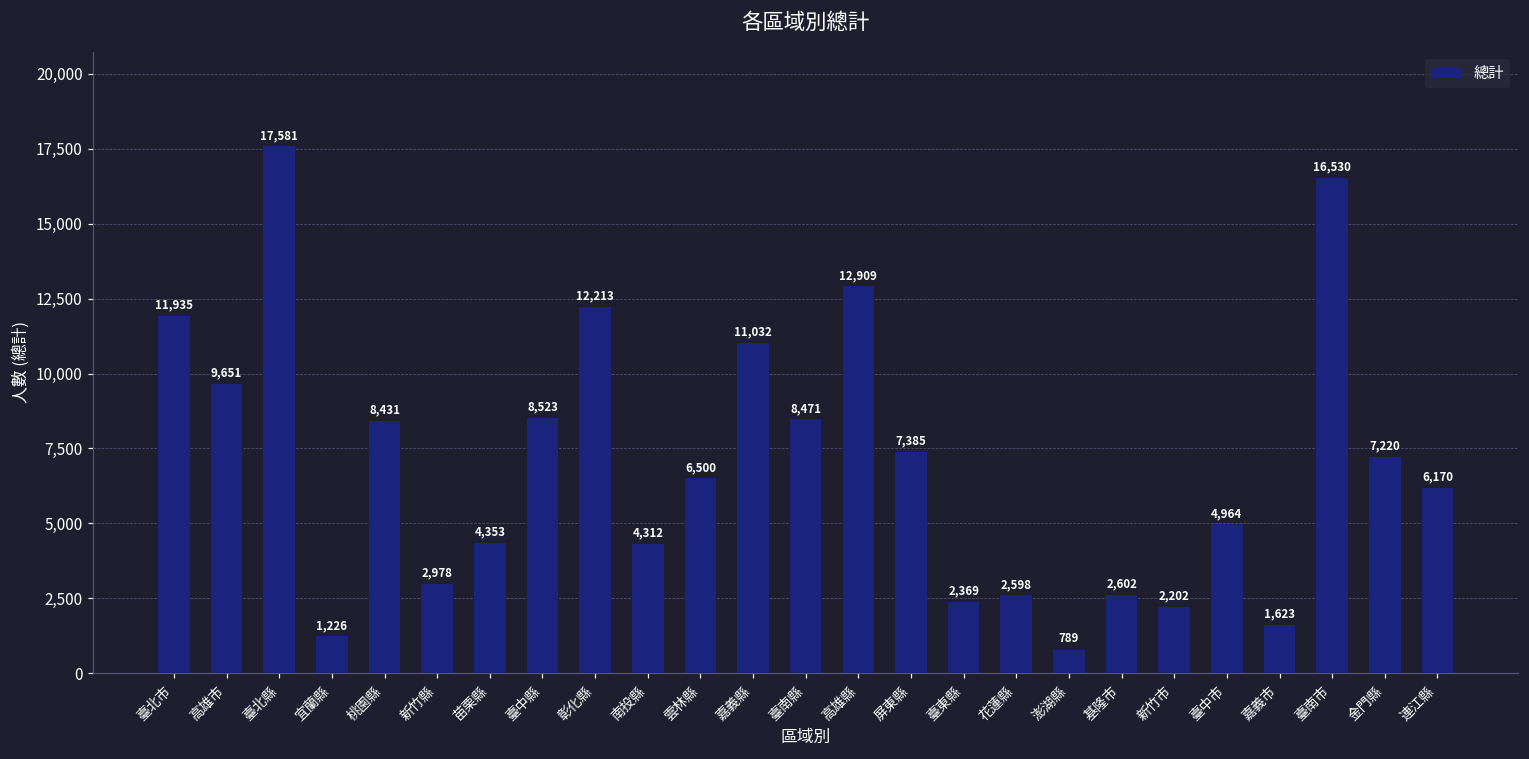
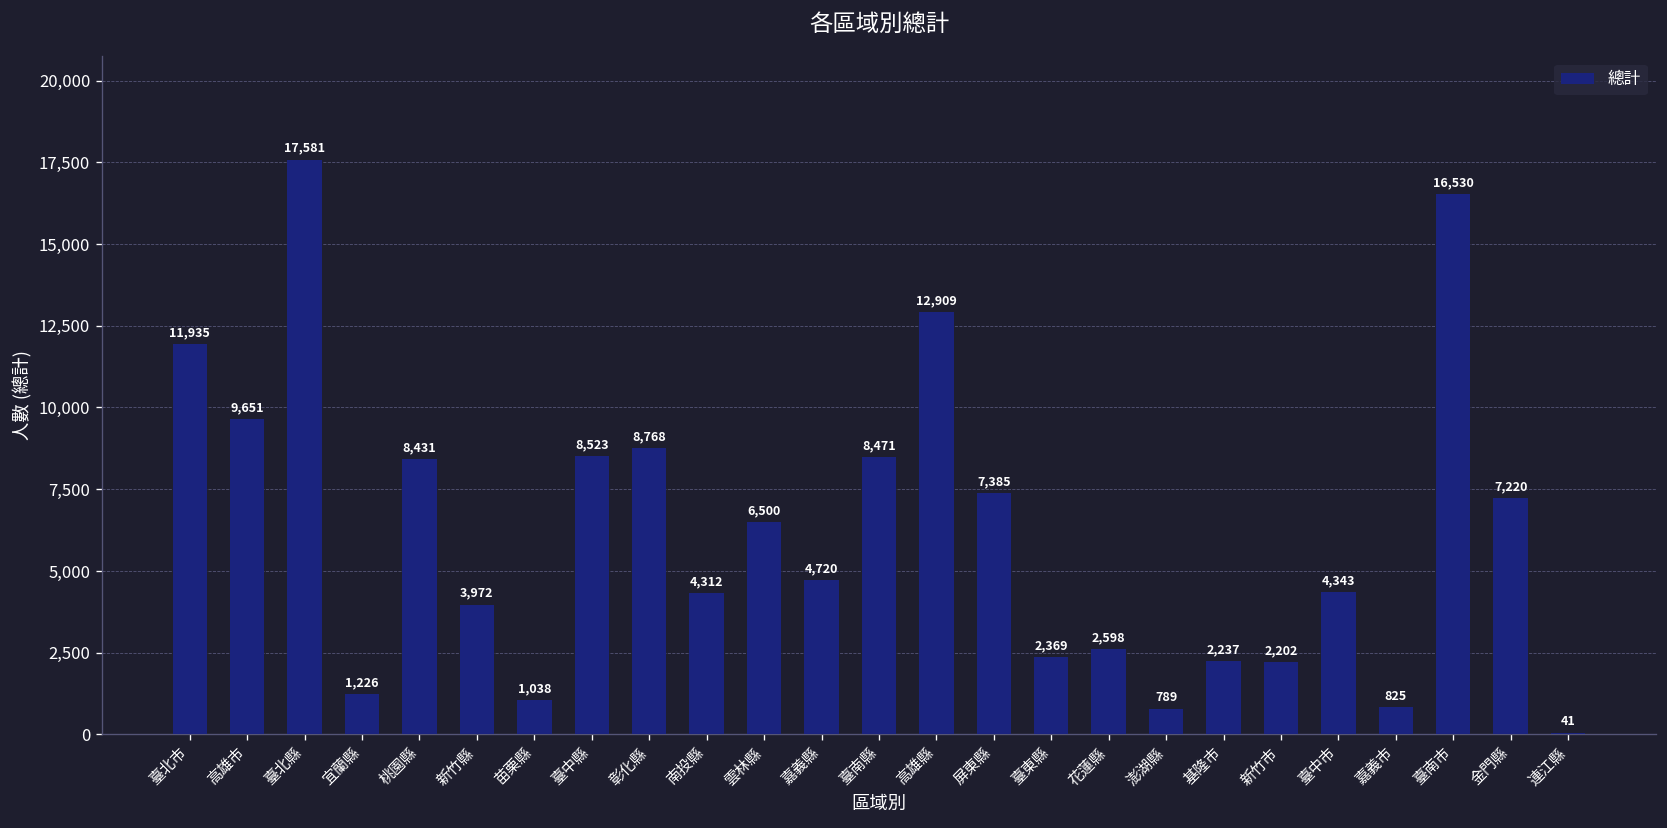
  {
    "臺北市": "11,935",
    "高雄市": "9,651",
    "臺北縣": "17,581",
    "宜蘭縣": "1,226",
    "桃園縣": "8,431",
-   "新竹縣": "2,978",
-   "苗栗縣": "4,353",
+   "新竹縣": "3,972",
+   "苗栗縣": "1,038",
    "臺中縣": "8,523",
-   "彰化縣": "12,213",
+   "彰化縣": "8,768",
    "南投縣": "4,312",
    "雲林縣": "6,500",
-   "嘉義縣": "11,032",
+   "嘉義縣": "4,720",
    "臺南縣": "8,471",
    "高雄縣": "12,909",
    "屏東縣": "7,385",
    "臺東縣": "2,369",
    "花蓮縣": "2,598",
    "澎湖縣": "789",
-   "基隆市": "2,602",
+   "基隆市": "2,237",
    "新竹市": "2,202",
-   "臺中市": "4,964",
-   "嘉義市": "1,623",
+   "臺中市": "4,343",
+   "嘉義市": "825",
    "臺南市": "16,530",
    "金門縣": "7,220",
-   "連江縣": "6,170"
+   "連江縣": "41"
  }
